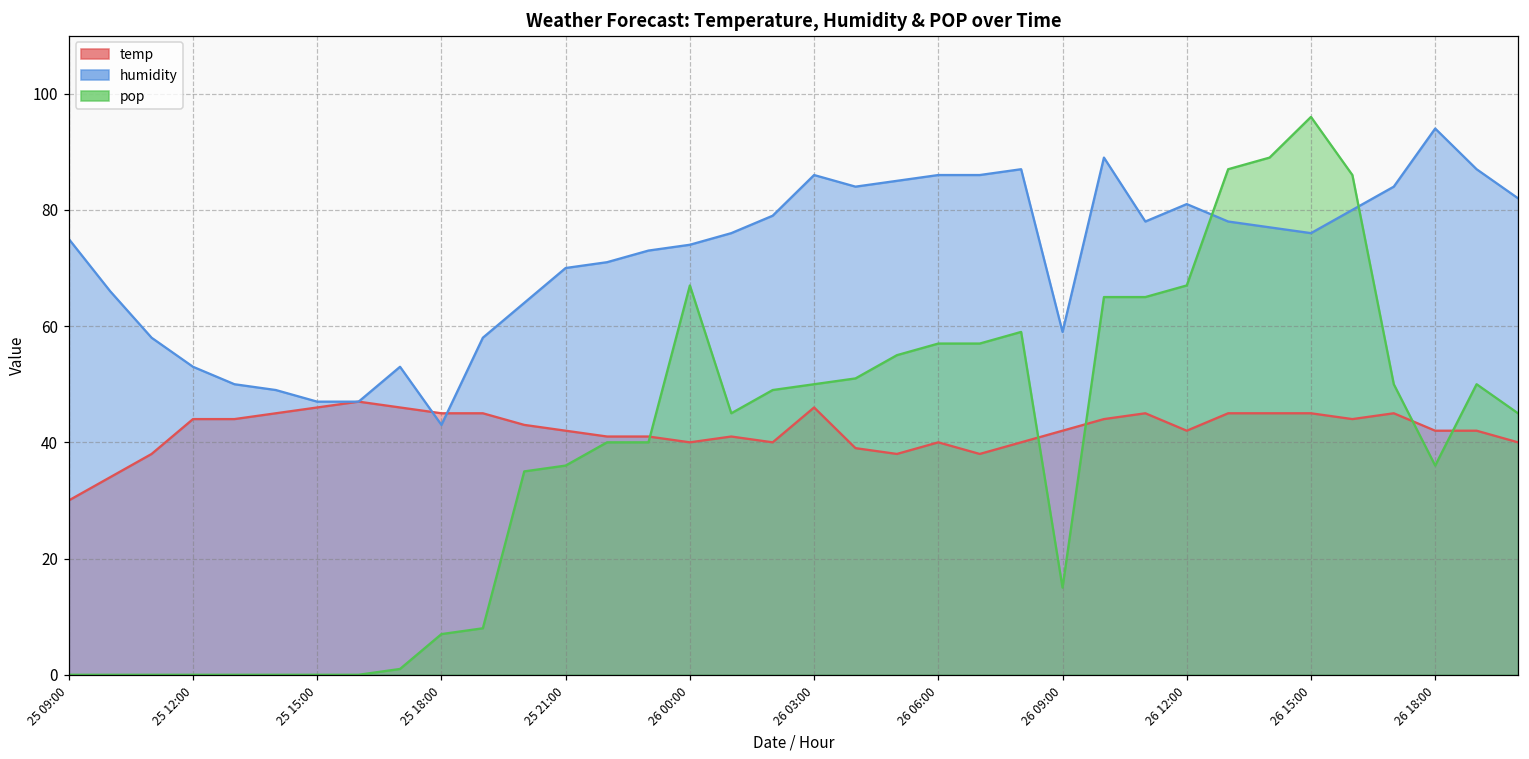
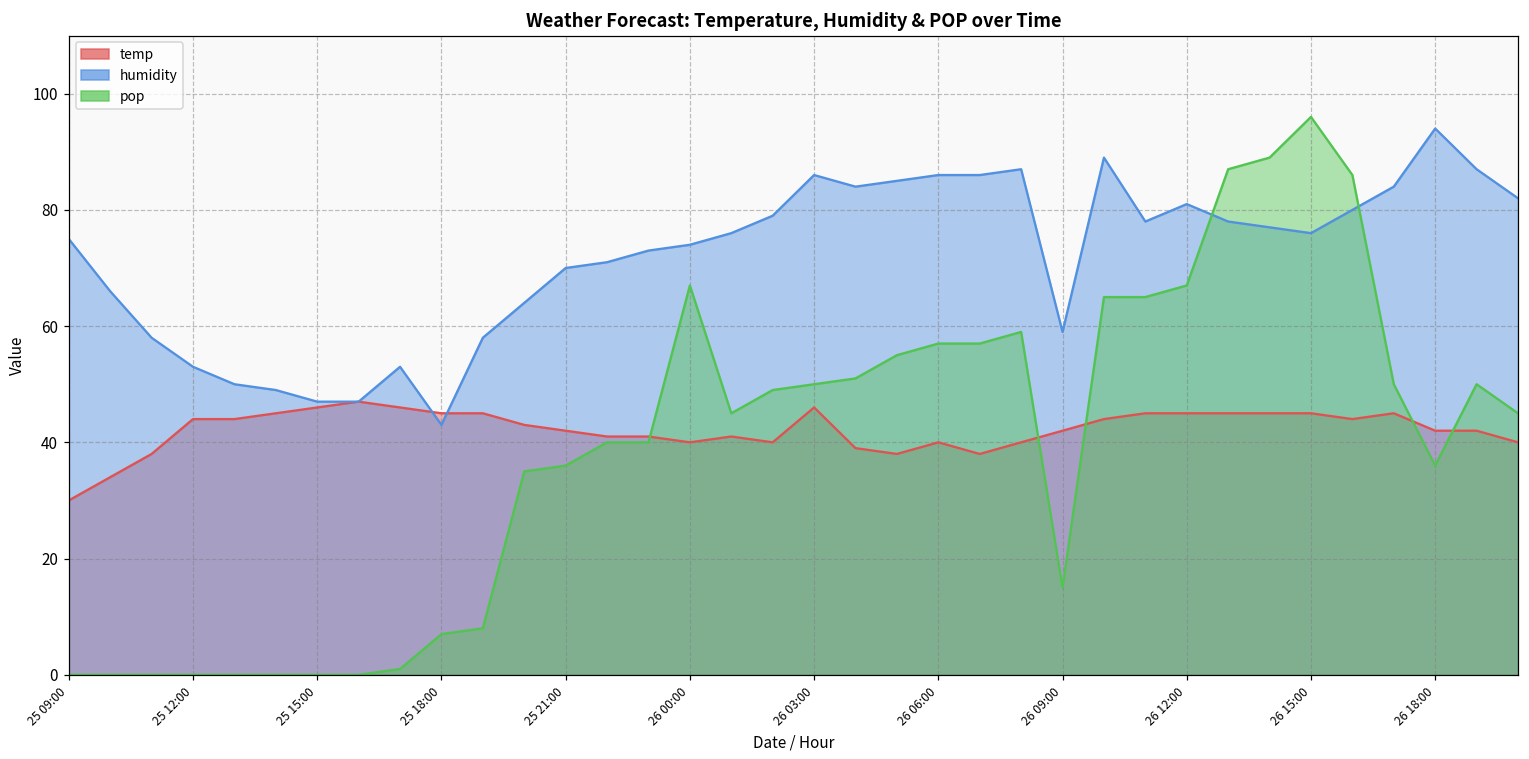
  {
    "temp": {
      "25 09:00": 30,
      "25 12:00": 44,
      "25 15:00": 46,
      "25 18:00": 45,
      "25 21:00": 42,
      "26 00:00": 40,
      "26 03:00": 46,
      "26 06:00": 40,
      "26 09:00": 42,
-     "26 12:00": 42,
+     "26 12:00": 45,
      "26 15:00": 45,
      "26 18:00": 42
    },
    "humidity": {
      "25 09:00": 75,
      "25 12:00": 53,
      "25 15:00": 47,
      "25 18:00": 43,
      "25 21:00": 70,
      "26 00:00": 74,
      "26 03:00": 86,
      "26 06:00": 86,
      "26 09:00": 59,
      "26 12:00": 81,
      "26 15:00": 76,
      "26 18:00": 94
    },
    "pop": {
      "25 09:00": 0,
      "25 12:00": 0,
      "25 15:00": 0,
      "25 18:00": 7,
      "25 21:00": 36,
      "26 00:00": 67,
      "26 03:00": 50,
      "26 06:00": 57,
      "26 09:00": 15,
      "26 12:00": 67,
      "26 15:00": 96,
      "26 18:00": 36
    }
  }
